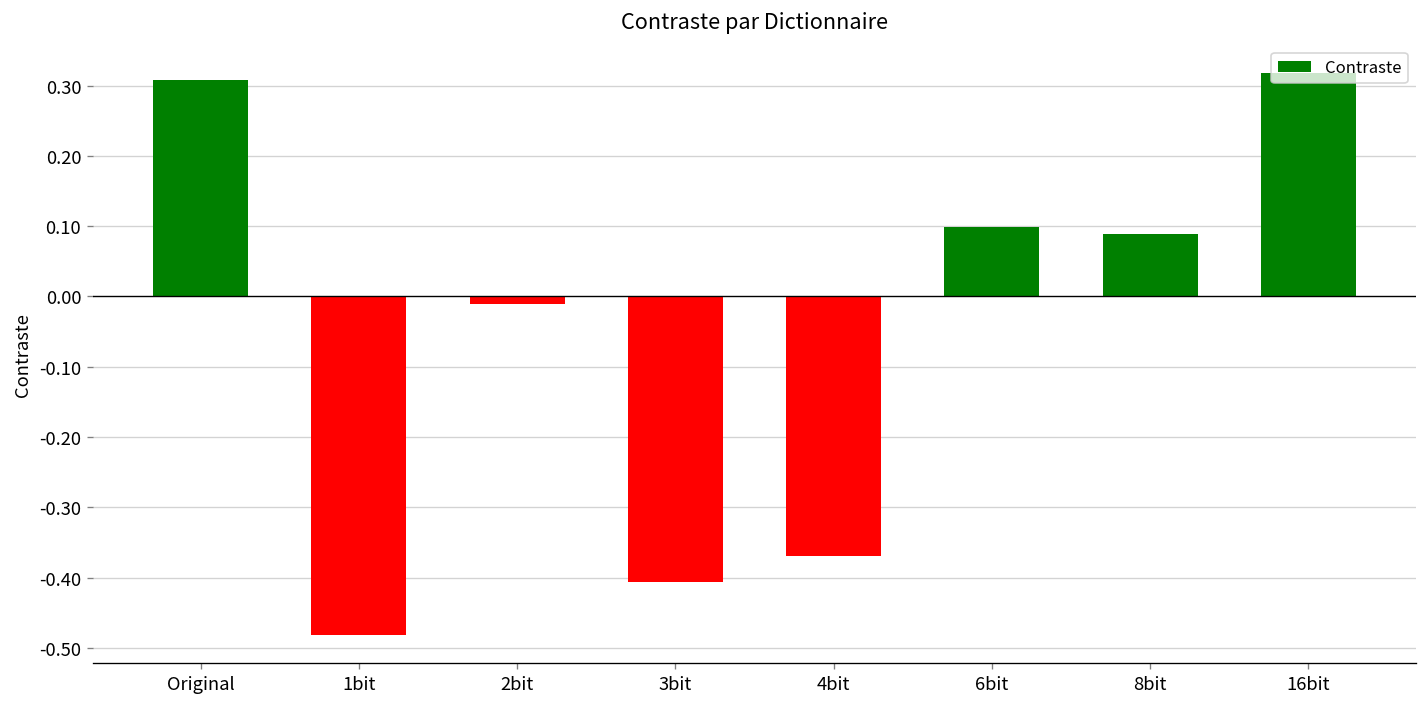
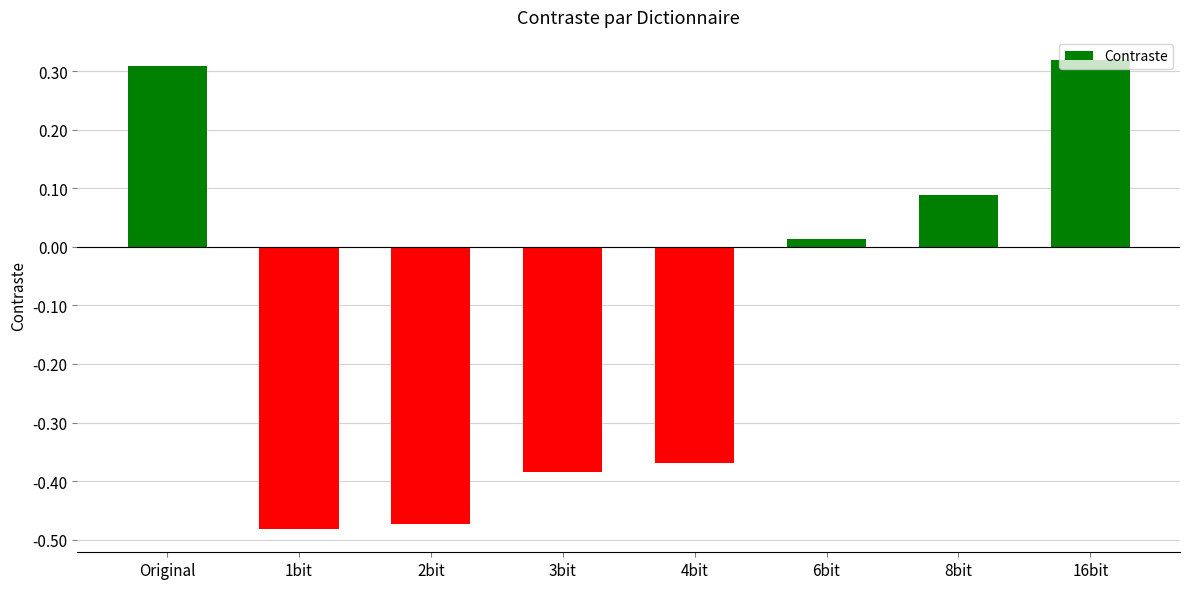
  {
    "Original": 0.31,
    "1bit": -0.48,
-   "2bit": -0.01,
-   "3bit": -0.41,
+   "2bit": -0.47,
+   "3bit": -0.38,
    "4bit": -0.37,
-   "6bit": 0.10,
+   "6bit": 0.01,
    "8bit": 0.09
  }
